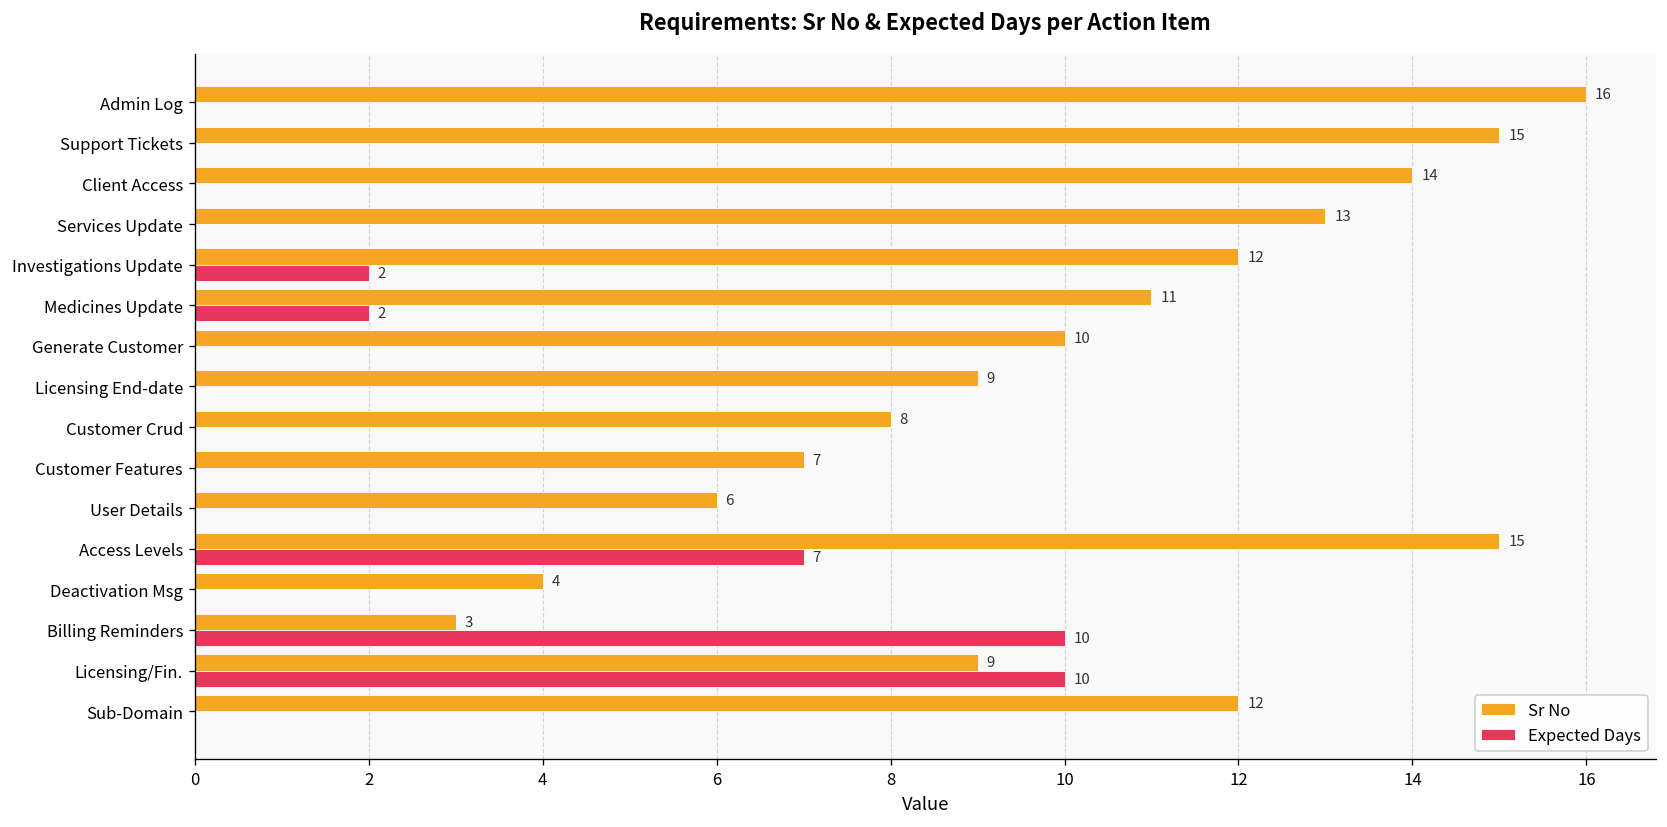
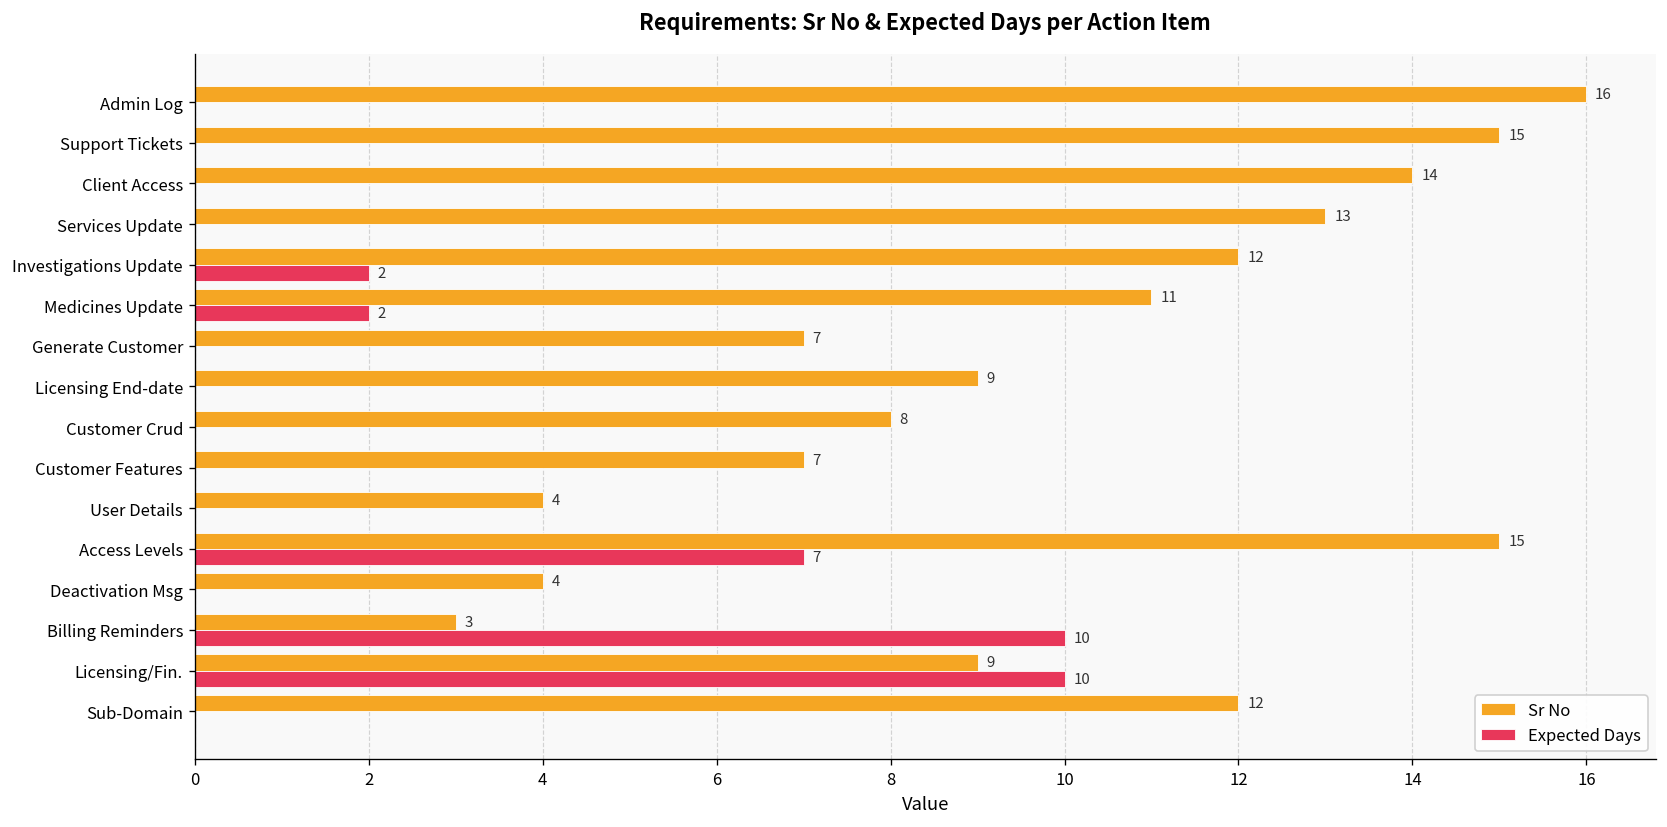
  {
    "Sr No": {
      "Admin Log": 16,
      "Support Tickets": 15,
      "Client Access": 14,
      "Services Update": 13,
      "Investigations Update": 12,
      "Medicines Update": 11,
-     "Generate Customer": 10,
+     "Generate Customer": 7,
      "Licensing End-date": 9,
      "Customer Crud": 8,
      "Customer Features": 7,
-     "User Details": 6,
+     "User Details": 4,
      "Access Levels": 15,
      "Deactivation Msg": 4,
      "Billing Reminders": 3,
      "Licensing/Fin.": 9,
      "Sub-Domain": 12
    },
    "Expected Days": {
      "Investigations Update": 2,
      "Medicines Update": 2,
      "Access Levels": 7,
      "Billing Reminders": 10,
      "Licensing/Fin.": 10
    }
  }
